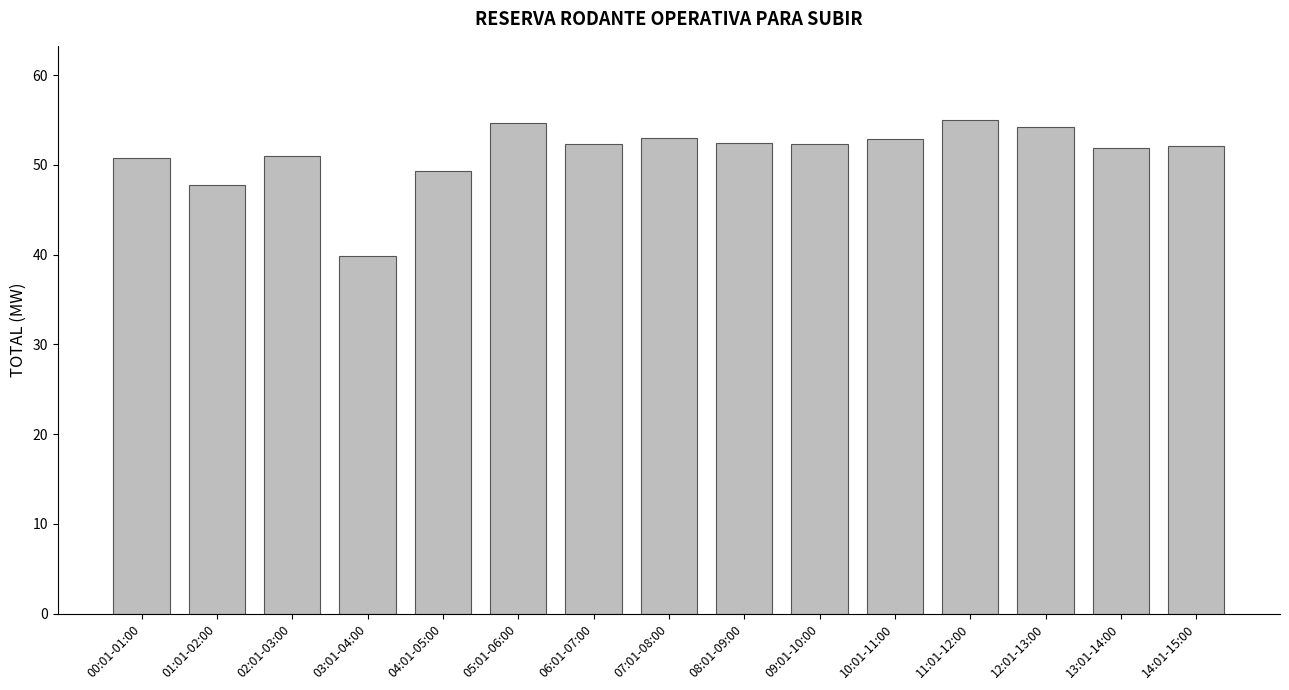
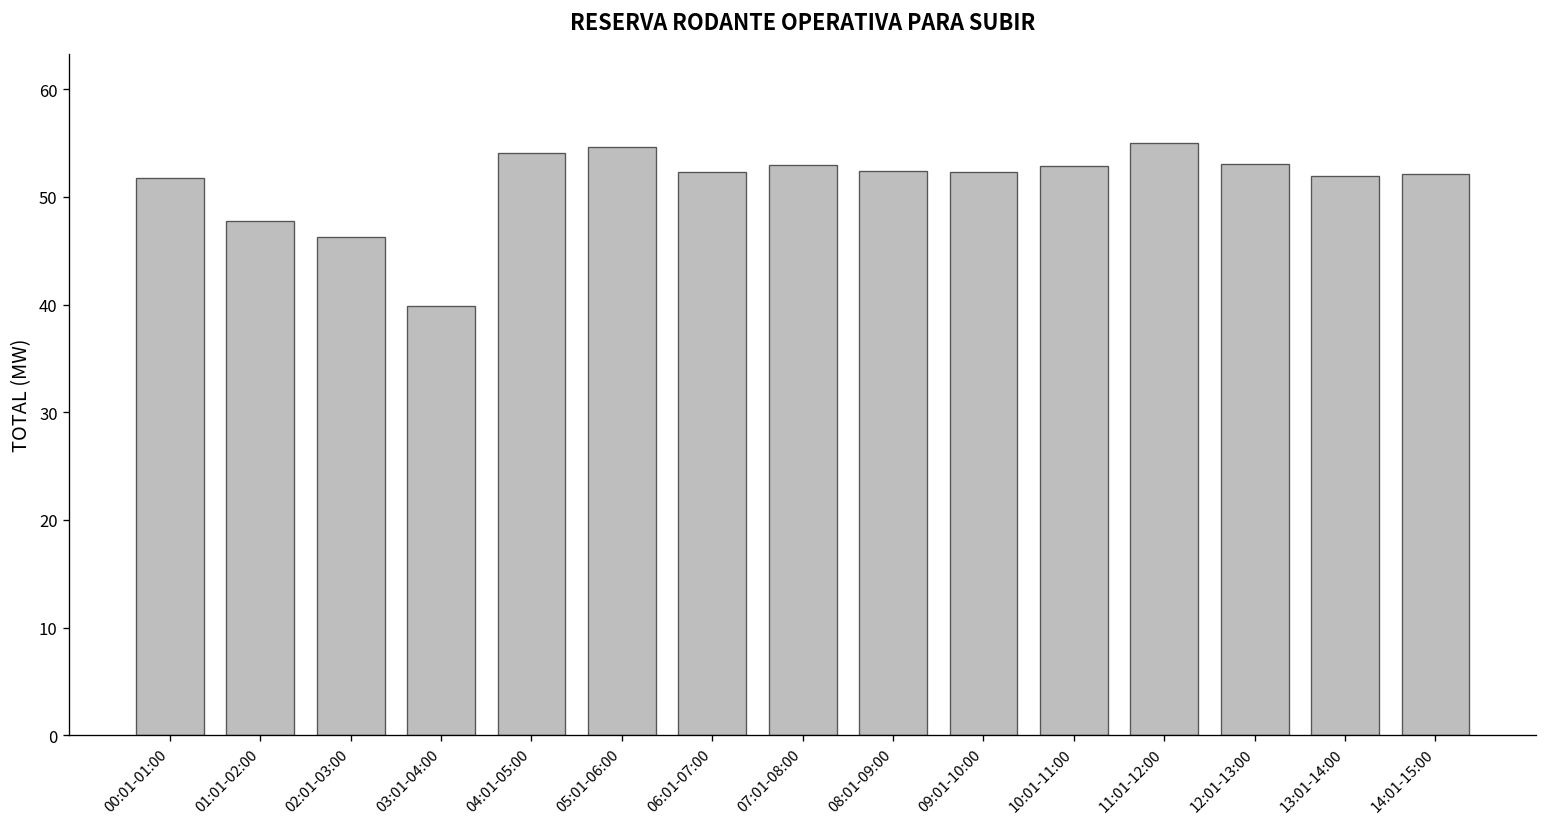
  {
-   "00:01-01:00": 51,
+   "00:01-01:00": 52,
    "01:01-02:00": 48,
-   "02:01-03:00": 51,
+   "02:01-03:00": 46,
    "03:01-04:00": 40,
-   "04:01-05:00": 49,
+   "04:01-05:00": 54,
    "05:01-06:00": 55,
    "06:01-07:00": 52,
    "07:01-08:00": 53,
    "08:01-09:00": 52,
    "09:01-10:00": 52,
    "10:01-11:00": 53,
    "11:01-12:00": 55,
-   "12:01-13:00": 54,
+   "12:01-13:00": 53,
    "13:01-14:00": 52,
    "14:01-15:00": 52
  }
